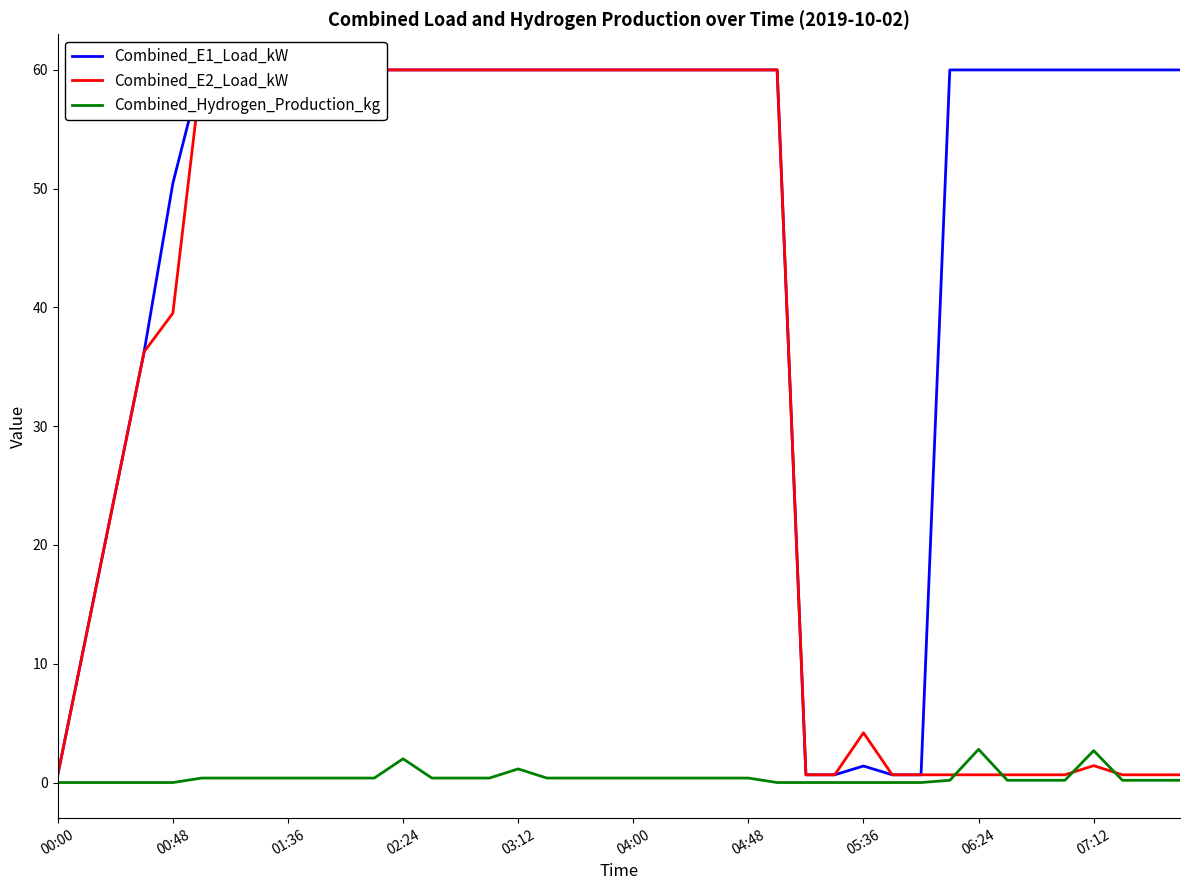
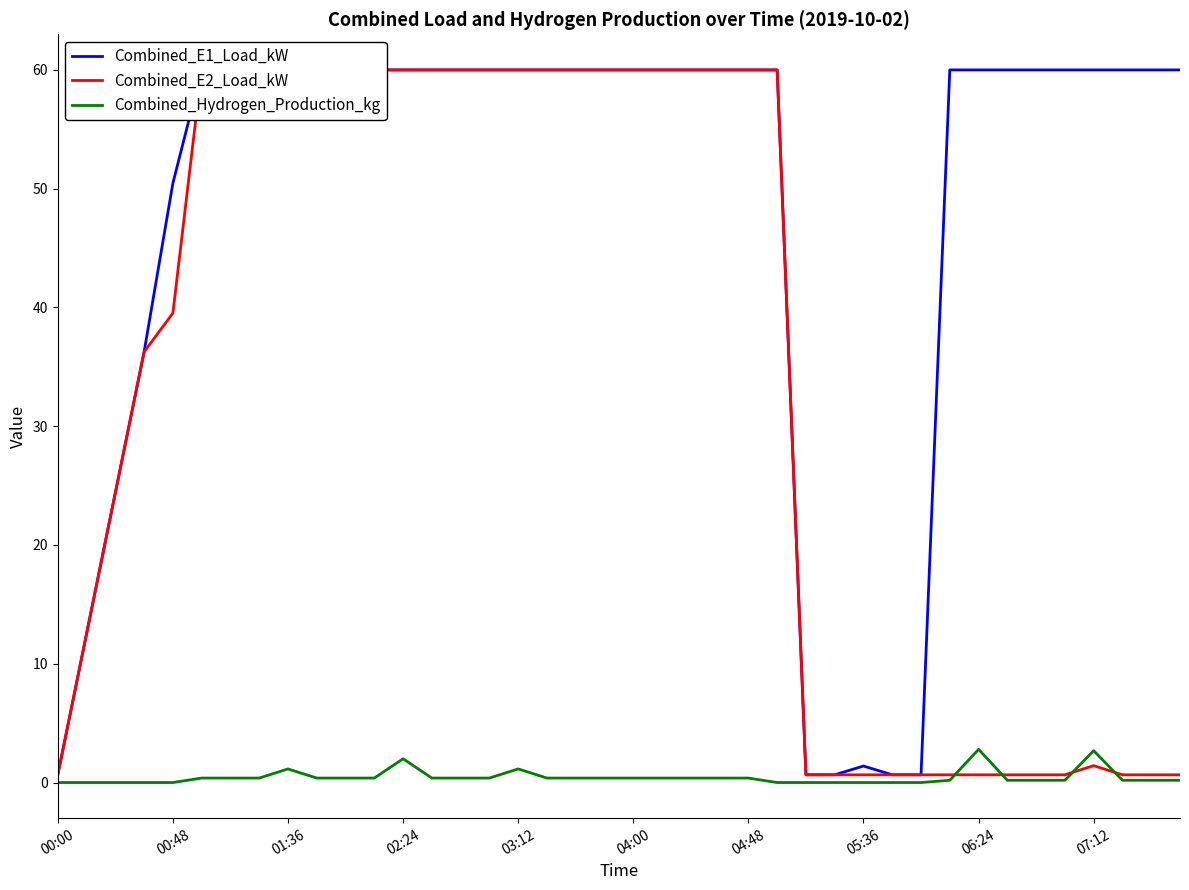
  {
    "Combined_E1_Load_kW": {
      "00:48": 50.5,
      "05:36": 1.4,
      "06:24": 60.0,
      "07:12": 60.0
    },
    "Combined_E2_Load_kW": {
      "00:48": 39.5,
-     "05:36": 4.2,
+     "05:36": 0.7,
      "06:24": 0.7,
      "07:12": 1.4
    },
    "Combined_Hydrogen_Production_kg": {
      "00:00": 0.0,
      "00:48": 0.0,
-     "01:36": 0.4,
+     "01:36": 1.1,
      "02:24": 2.0,
      "03:12": 1.1,
      "04:00": 0.4,
      "04:48": 0.4,
      "05:36": 0.0,
      "06:24": 2.8,
      "07:12": 2.7
    }
  }
